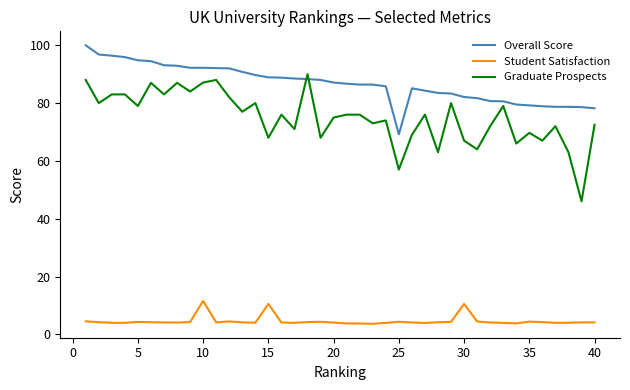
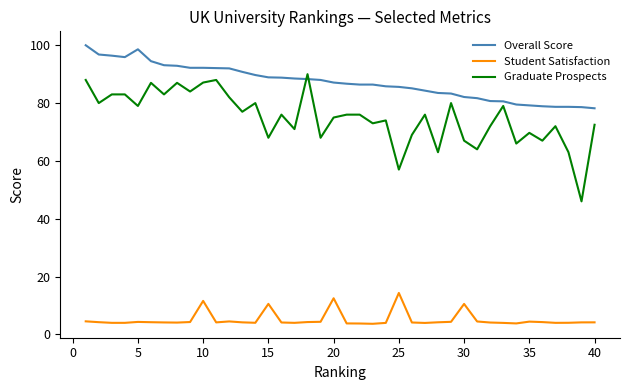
  {
    "Overall Score": {
-     "5": 95,
+     "5": 99,
      "10": 92,
      "15": 89,
      "20": 87,
-     "25": 69,
+     "25": 86,
      "30": 82,
      "35": 79,
      "40": 78
    },
    "Student Satisfaction": {
      "5": 4,
      "10": 12,
      "15": 11,
-     "20": 4,
-     "25": 4,
+     "20": 12,
+     "25": 14,
      "30": 11,
      "35": 4,
      "40": 4
    },
    "Graduate Prospects": {
      "5": 79,
      "10": 87,
      "15": 68,
      "20": 75,
      "25": 57,
      "30": 67,
      "35": 70,
      "40": 73
    }
  }
